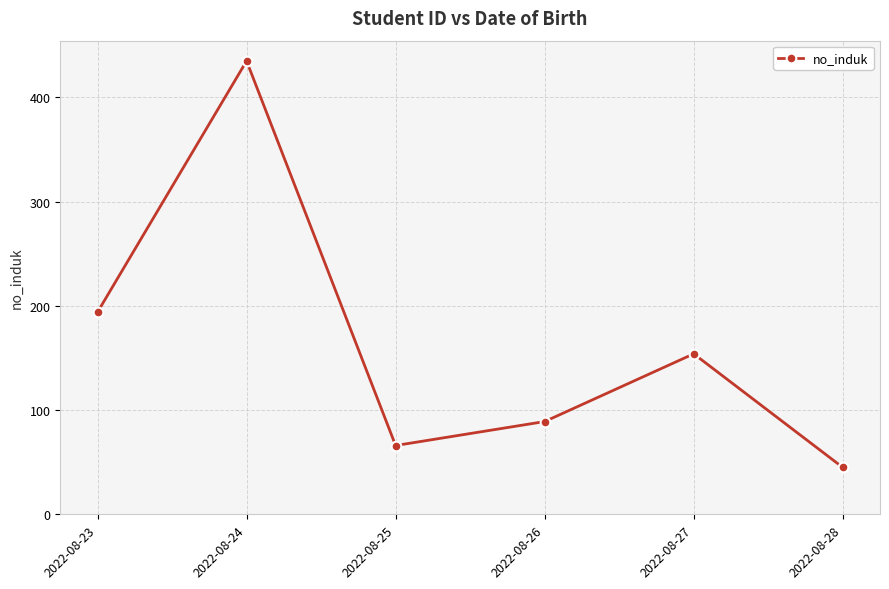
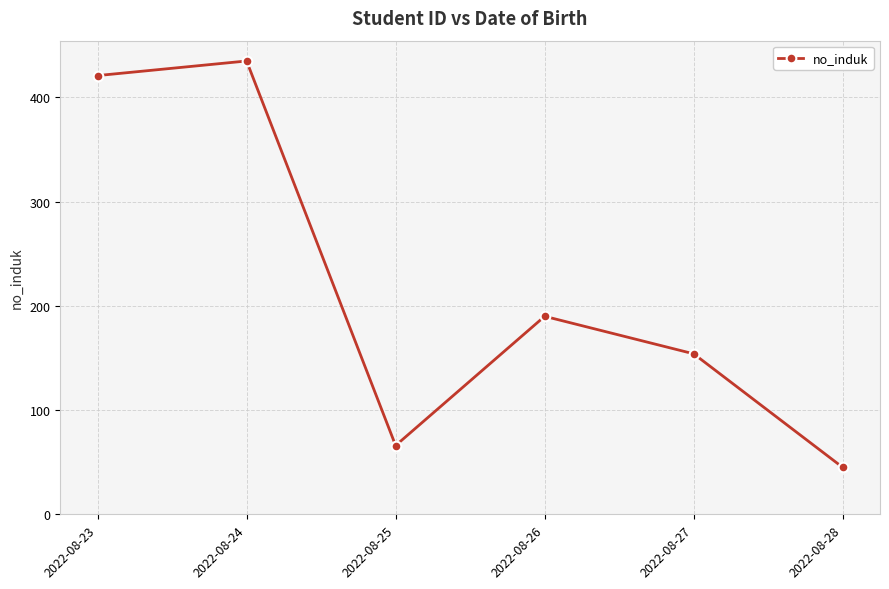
  {
-   "2022-08-23": 194,
+   "2022-08-23": 421,
    "2022-08-24": 435,
    "2022-08-25": 66,
-   "2022-08-26": 89,
+   "2022-08-26": 190,
    "2022-08-27": 154,
    "2022-08-28": 45
  }
